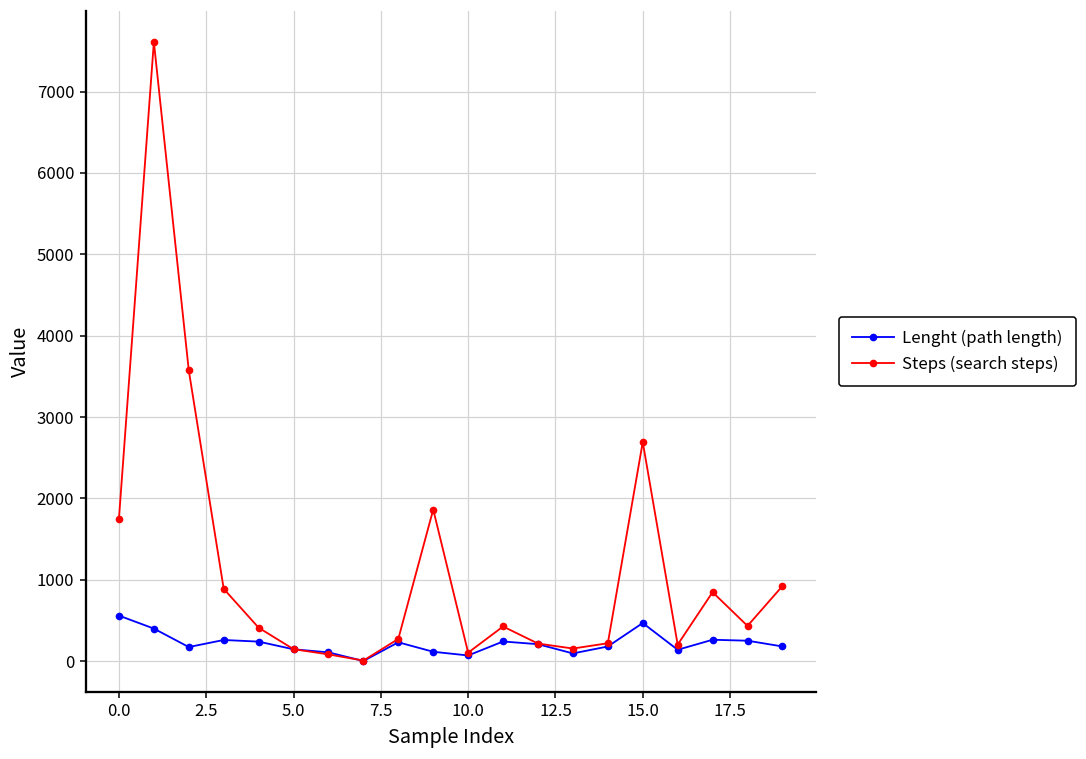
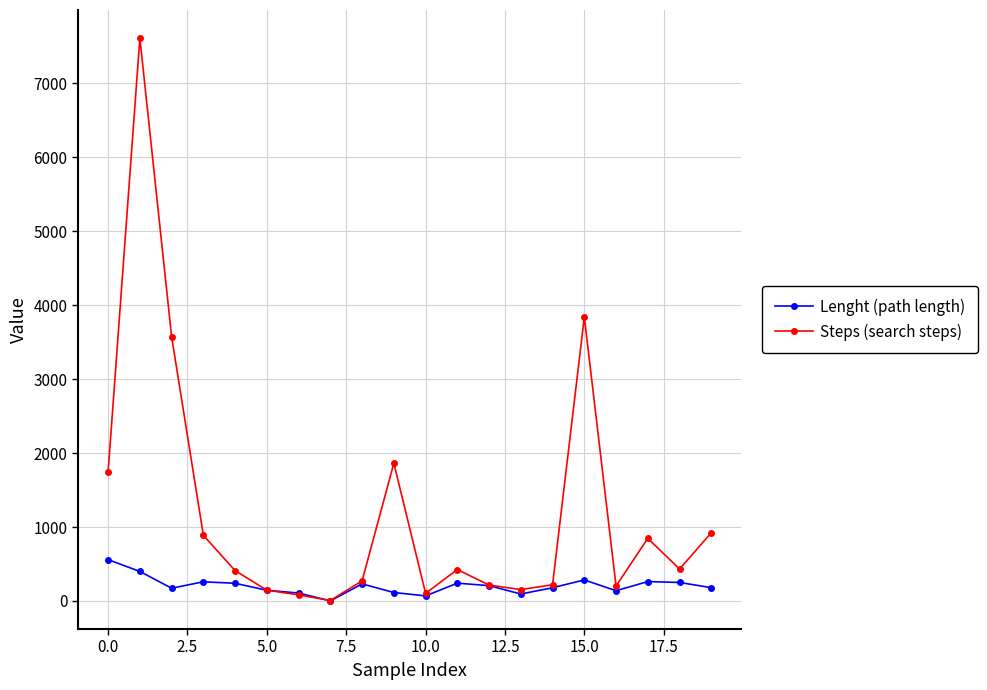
  {
    "Lenght (path length)": {
      "0.0": 600,
      "10.0": 100,
-     "15.0": 500
+     "15.0": 300
    },
    "Steps (search steps)": {
      "0.0": 1800,
      "10.0": 100,
-     "15.0": 2700
+     "15.0": 3800
    }
  }
